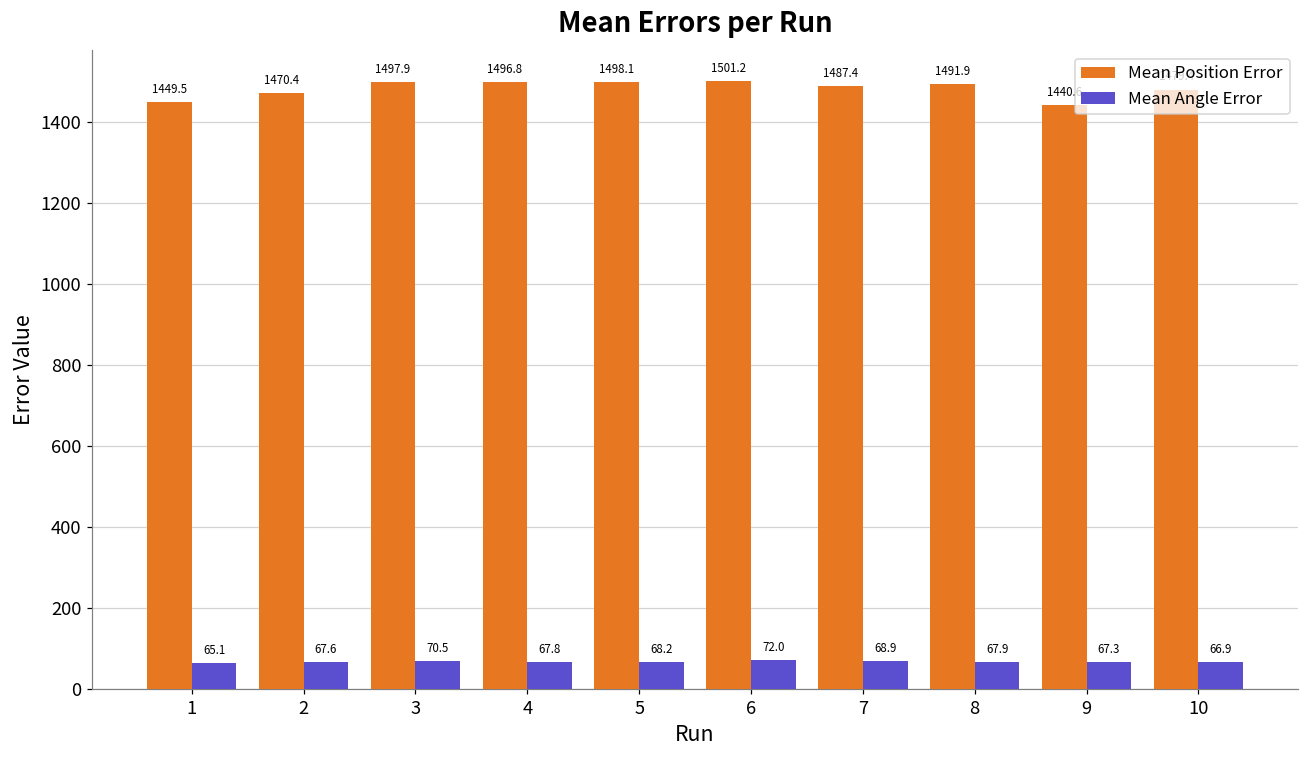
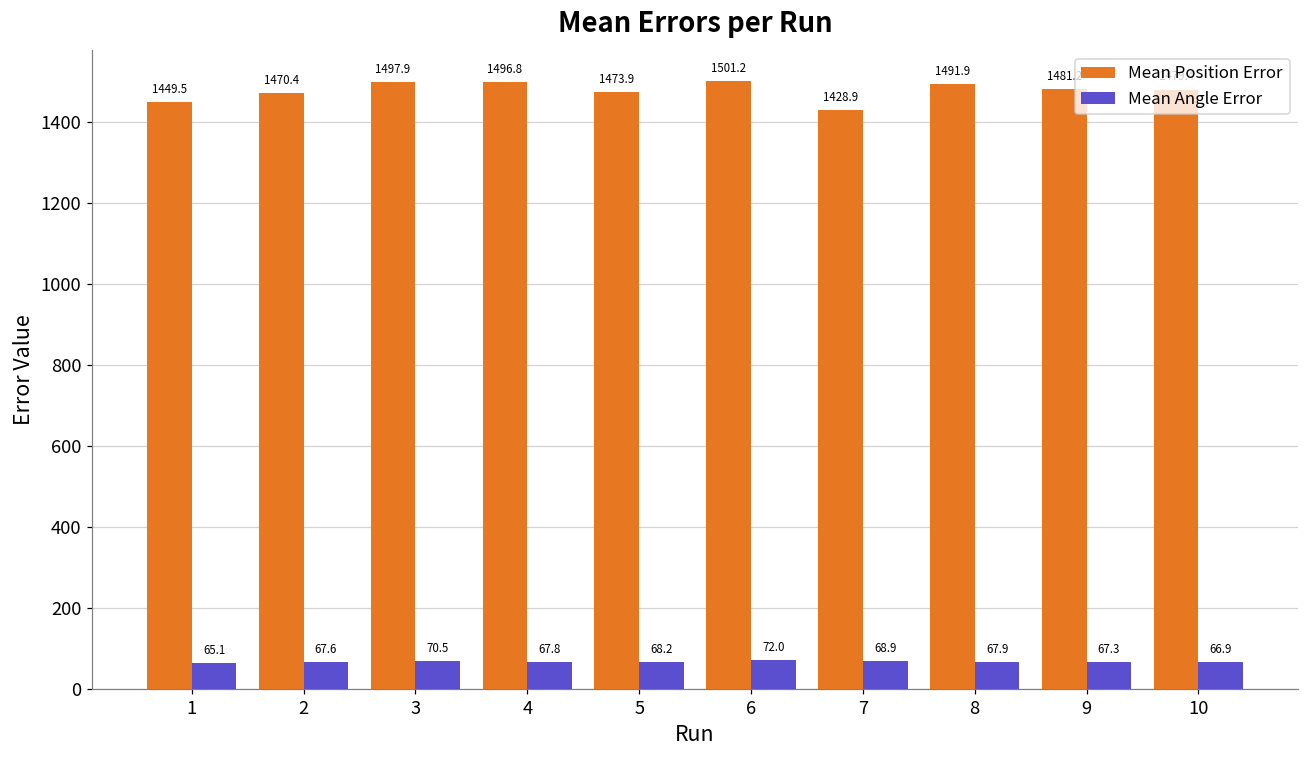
  {
    "Mean Position Error": {
      "1": 1449.5,
      "2": 1470.4,
      "3": 1497.9,
      "4": 1496.8,
-     "5": 1498.1,
+     "5": 1473.9,
      "6": 1501.2,
-     "7": 1487.4,
+     "7": 1428.9,
      "8": 1491.9,
-     "9": 1440
+     "9": 1480
    },
    "Mean Angle Error": {
      "1": 65.1,
      "2": 67.6,
      "3": 70.5,
      "4": 67.8,
      "5": 68.2,
      "6": 72.0,
      "7": 68.9,
      "8": 67.9,
      "9": 67.3,
      "10": 66.9
    }
  }
